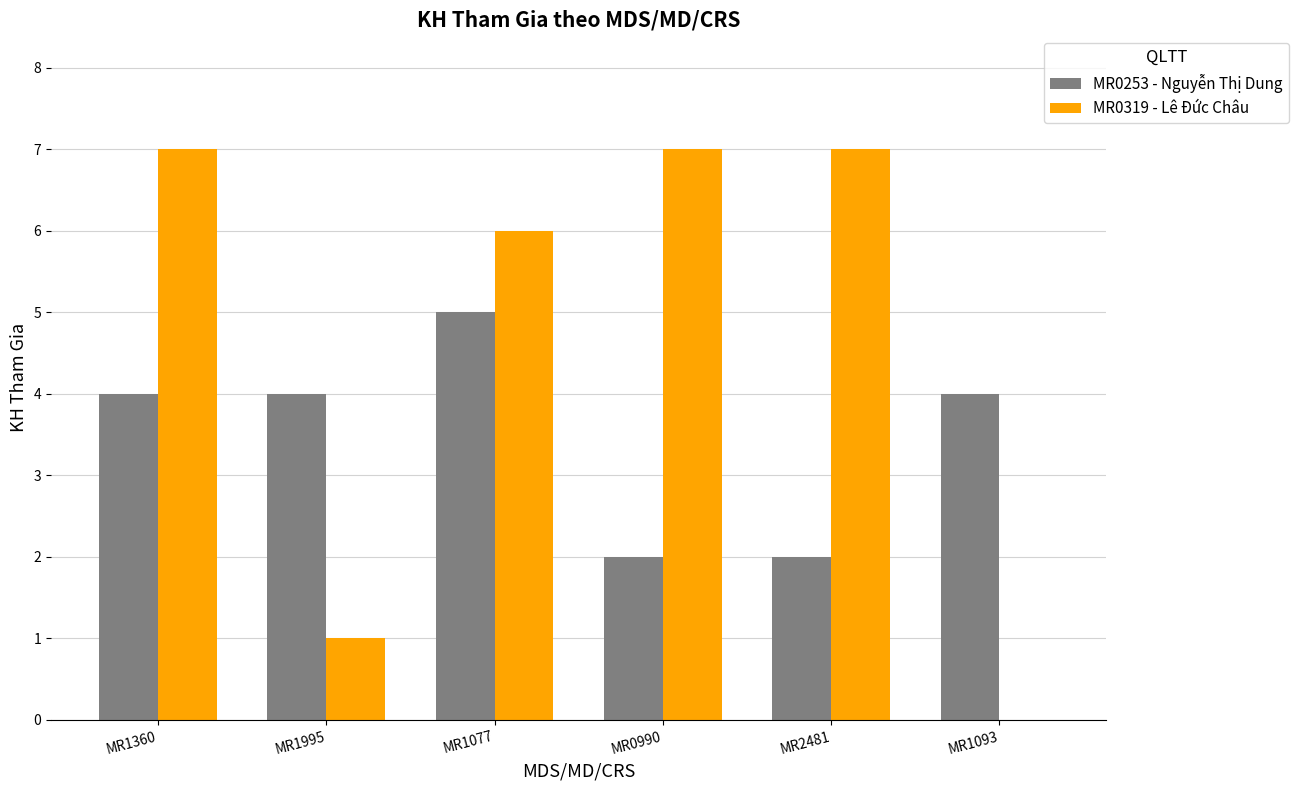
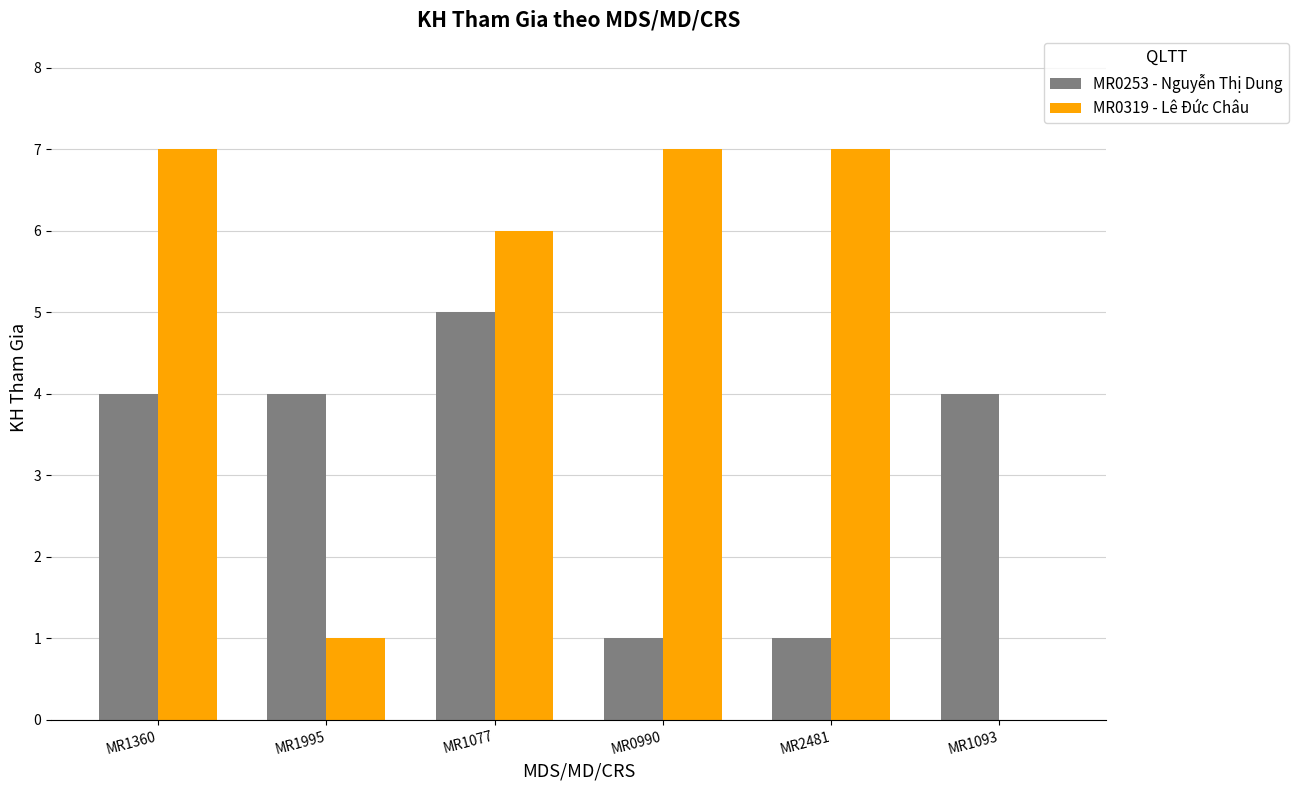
  {
    "MR0253 - Nguyễn Thị Dung": {
      "MR1360": 4,
      "MR1995": 4,
      "MR1077": 5,
-     "MR0990": 2,
-     "MR2481": 2,
+     "MR0990": 1,
+     "MR2481": 1,
      "MR1093": 4
    },
    "MR0319 - Lê Đức Châu": {
      "MR1360": 7,
      "MR1995": 1,
      "MR1077": 6,
      "MR0990": 7,
      "MR2481": 7,
      "MR1093": 0
    }
  }
